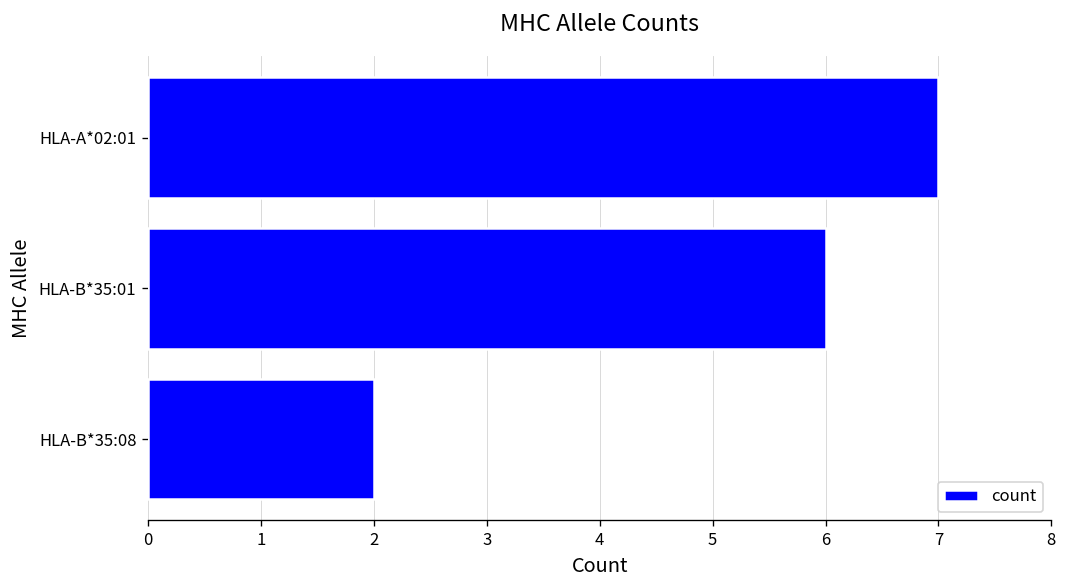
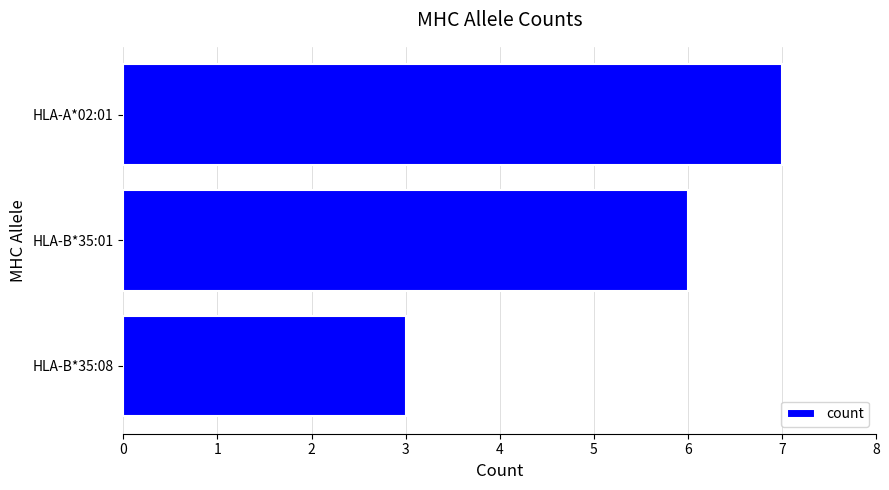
  {
    "HLA-A*02:01": 7,
    "HLA-B*35:01": 6,
-   "HLA-B*35:08": 2
+   "HLA-B*35:08": 3
  }
